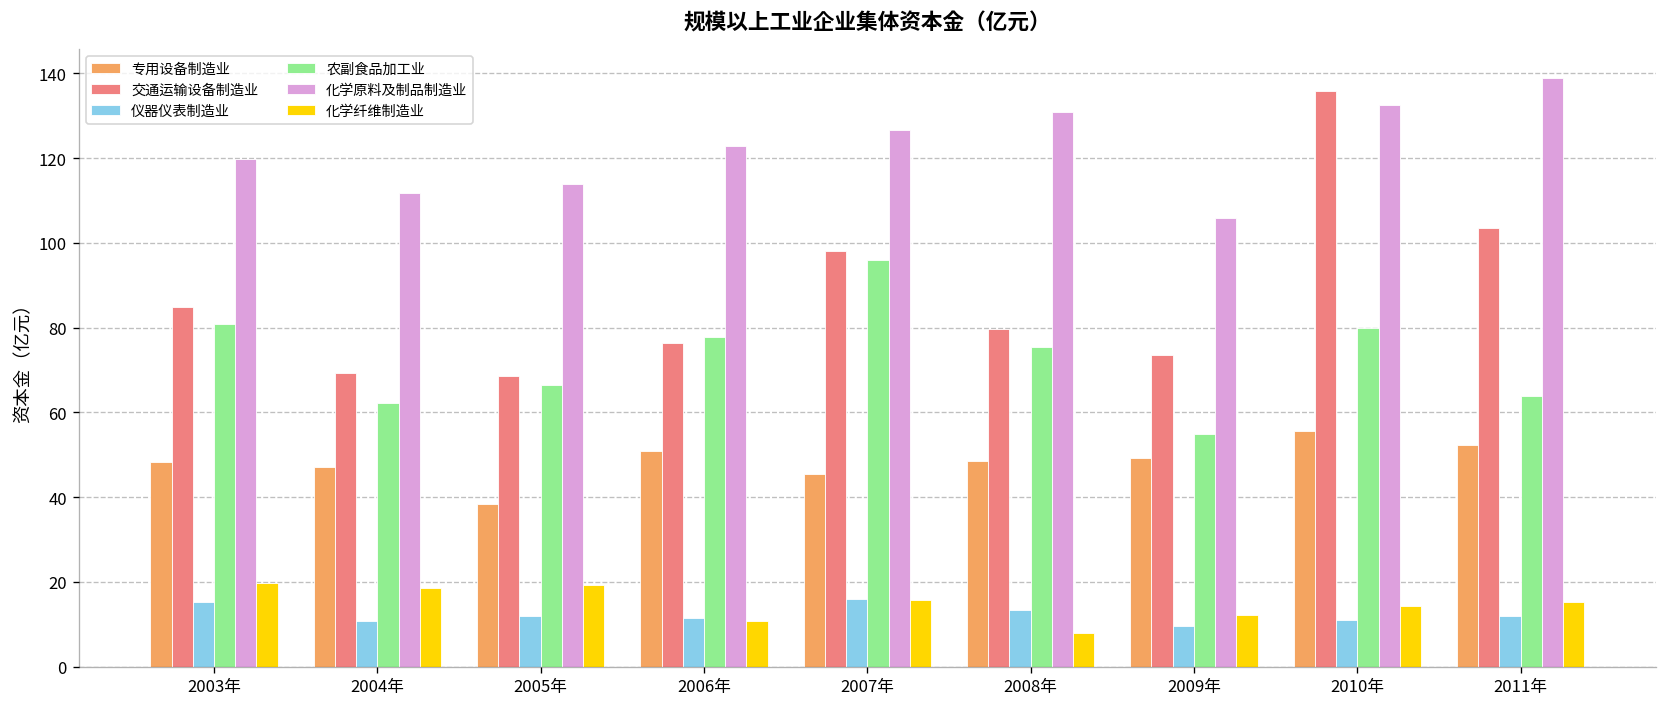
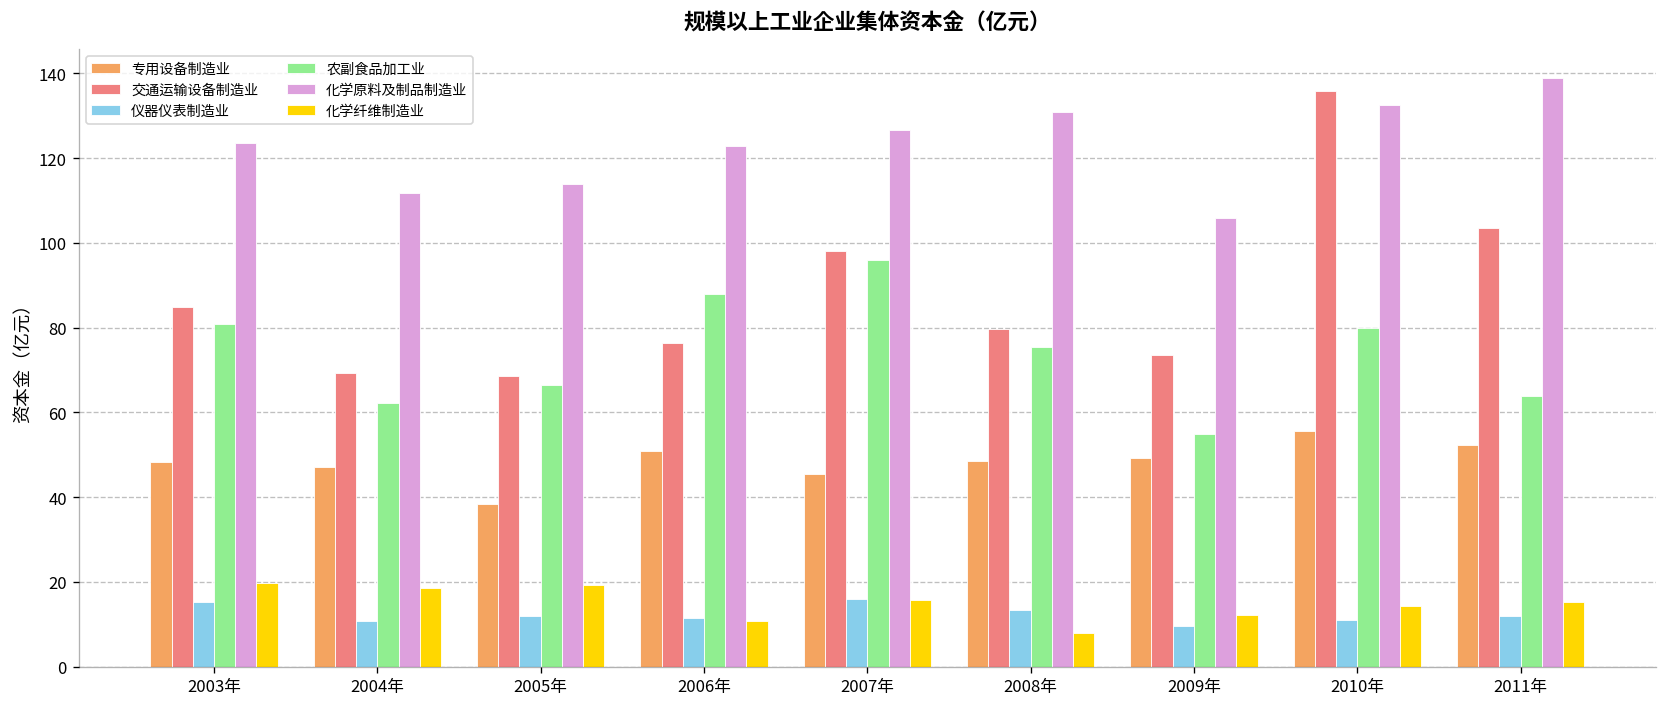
  {
    "仪器仪表制造业": {
      "2003年": 15,
      "2004年": 11,
      "2005年": 12,
      "2006年": 11,
      "2007年": 16,
      "2008年": 13,
      "2009年": 10,
      "2010年": 11,
      "2011年": 12
    },
    "农副食品加工业": {
      "2003年": 81,
      "2004年": 62,
      "2005年": 66,
-     "2006年": 78,
+     "2006年": 88,
      "2007年": 96,
      "2008年": 75,
      "2009年": 55,
      "2010年": 80,
      "2011年": 64
    },
    "化学原料及制品制造业": {
-     "2003年": 120,
+     "2003年": 124,
      "2004年": 112,
      "2005年": 114,
      "2006年": 123,
      "2007年": 127,
      "2008年": 131,
      "2009年": 106,
      "2010年": 133,
      "2011年": 139
    },
    "化学纤维制造业": {
      "2003年": 20,
      "2004年": 19,
      "2005年": 19,
      "2006年": 11,
      "2007年": 16,
      "2008年": 8,
      "2009年": 12,
      "2010年": 14,
      "2011年": 15
    }
  }
